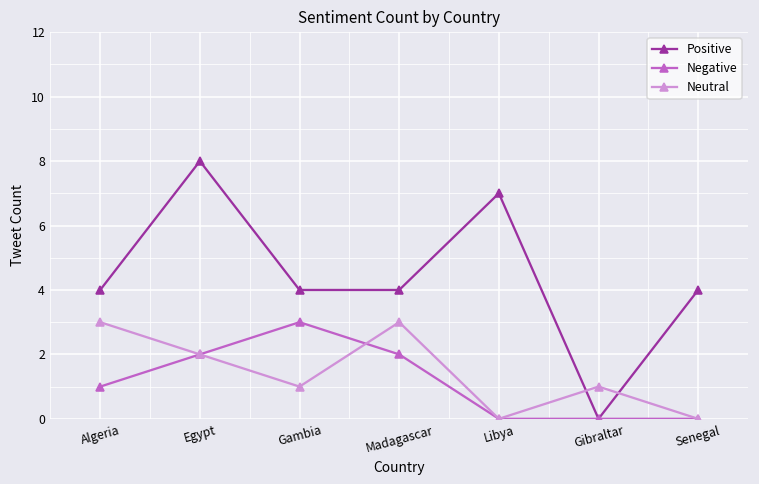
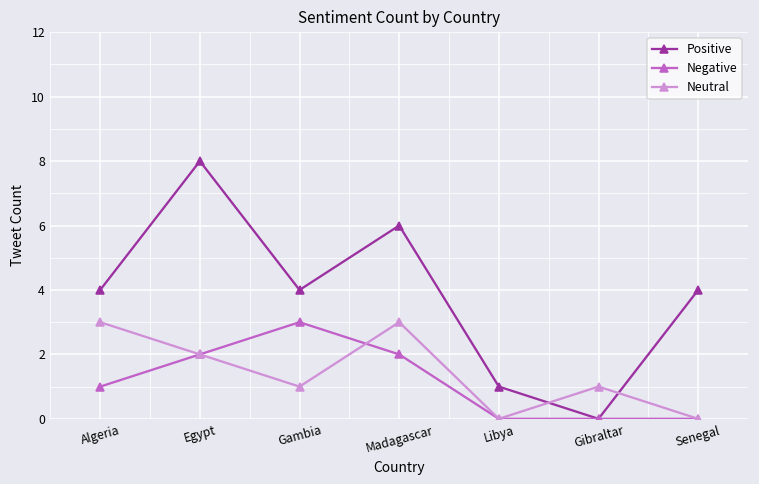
  {
    "Positive": {
      "Algeria": 4,
      "Egypt": 8,
      "Gambia": 4,
-     "Madagascar": 4,
-     "Libya": 7,
+     "Madagascar": 6,
+     "Libya": 1,
      "Senegal": 4
    }
  }
